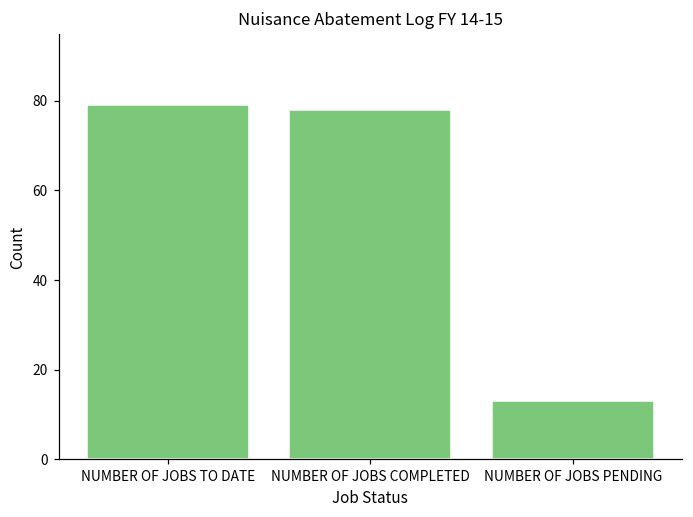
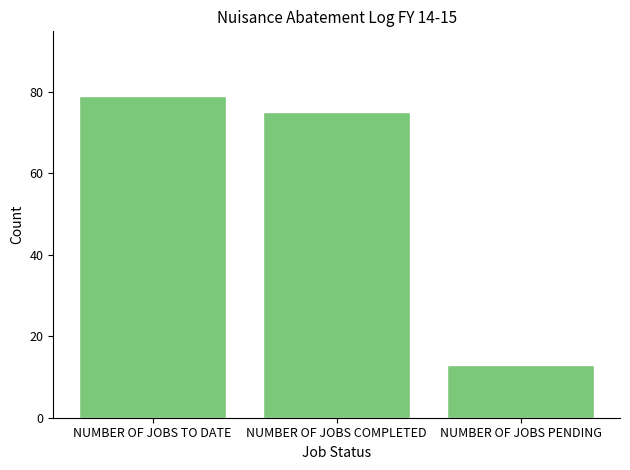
  {
    "NUMBER OF JOBS TO DATE": 79,
-   "NUMBER OF JOBS COMPLETED": 78,
+   "NUMBER OF JOBS COMPLETED": 75,
    "NUMBER OF JOBS PENDING": 13
  }
